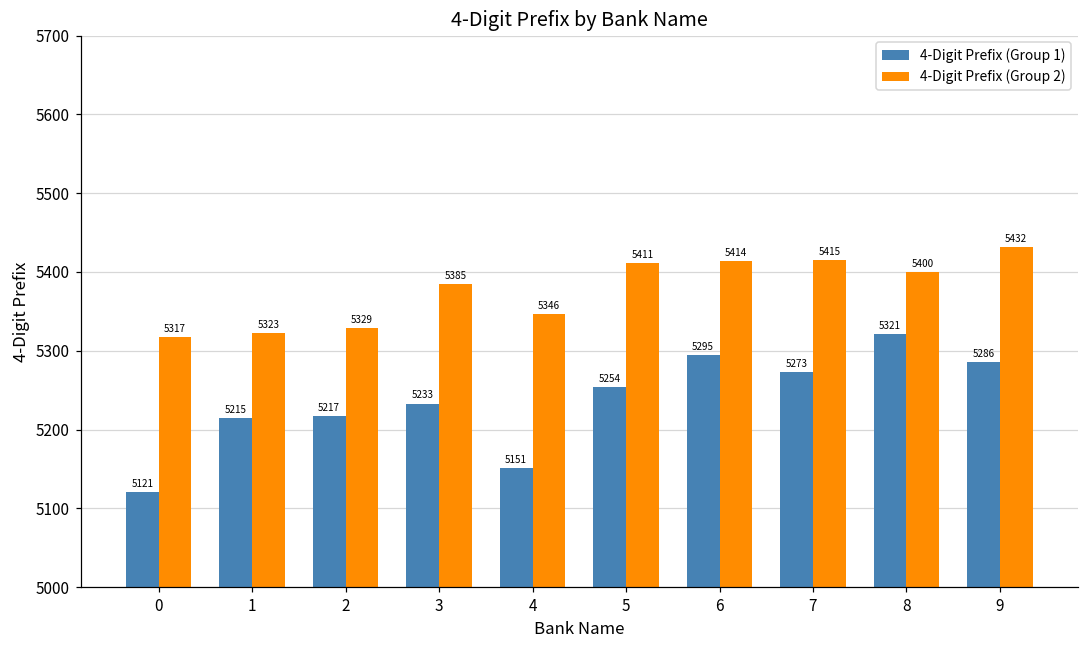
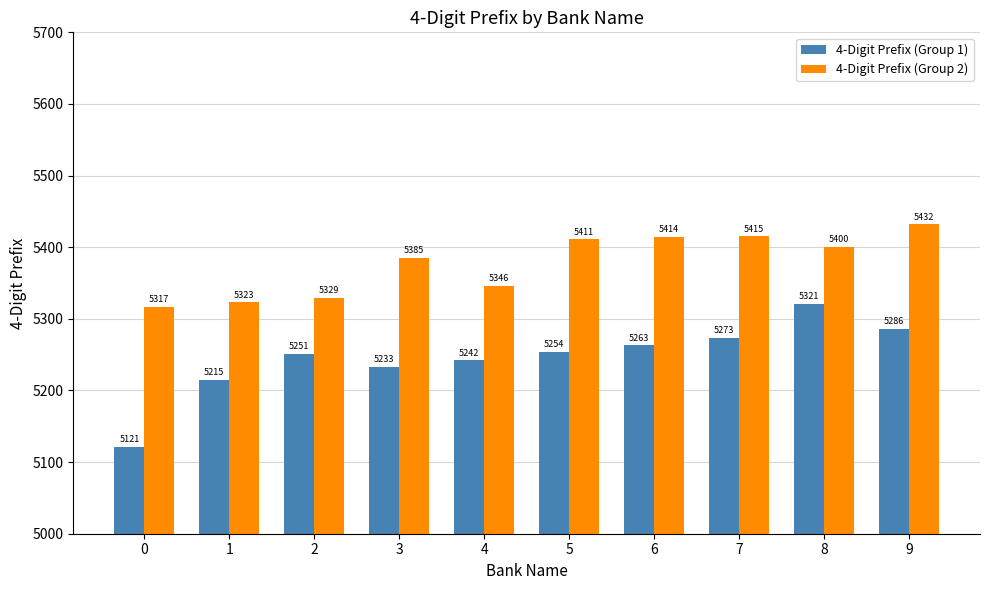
  {
    "4-Digit Prefix (Group 1)": {
      "0": 5121,
      "1": 5215,
-     "2": 5217,
+     "2": 5251,
      "3": 5233,
-     "4": 5151,
+     "4": 5242,
      "5": 5254,
-     "6": 5295,
+     "6": 5263,
      "7": 5273,
      "8": 5321,
      "9": 5286
    },
    "4-Digit Prefix (Group 2)": {
      "0": 5317,
      "1": 5323,
      "2": 5329,
      "3": 5385,
      "4": 5346,
      "5": 5411,
      "6": 5414,
      "7": 5415,
      "8": 5400,
      "9": 5432
    }
  }
